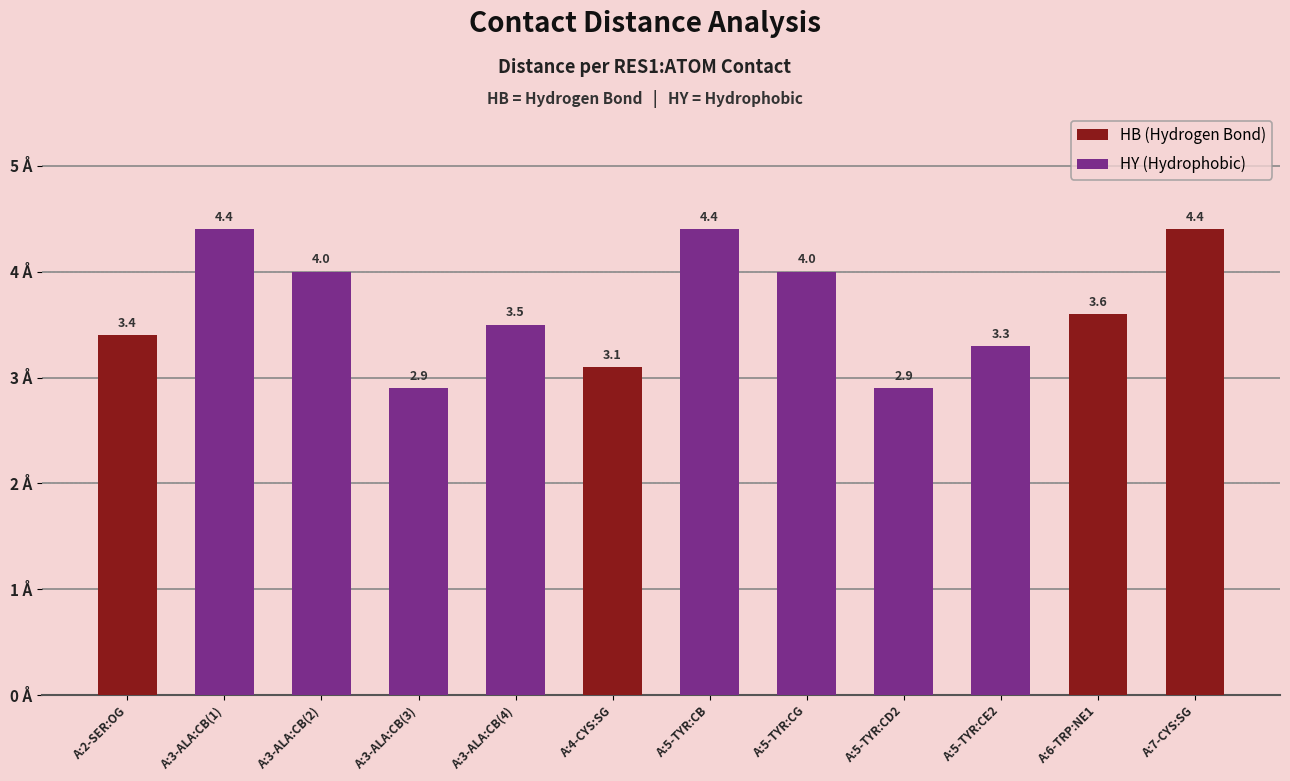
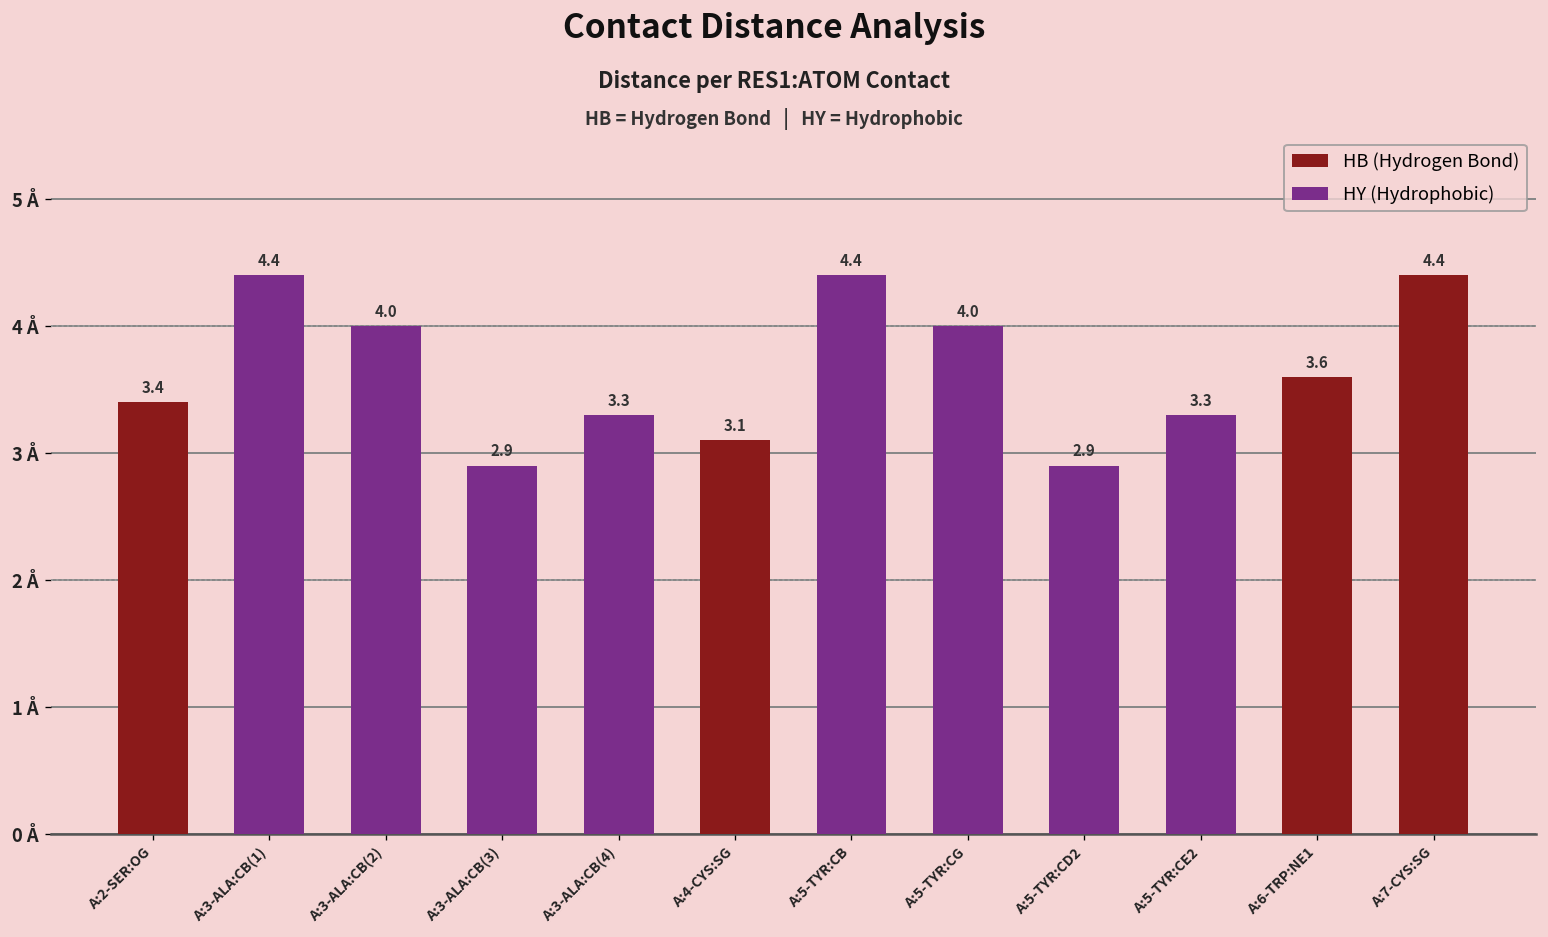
  {
    "A:2-SER:OG": 3.4,
    "A:3-ALA:CB(1)": 4.4,
    "A:3-ALA:CB(2)": 4.0,
    "A:3-ALA:CB(3)": 2.9,
-   "A:3-ALA:CB(4)": 3.5,
+   "A:3-ALA:CB(4)": 3.3,
    "A:4-CYS:SG": 3.1,
    "A:5-TYR:CB": 4.4,
    "A:5-TYR:CG": 4.0,
    "A:5-TYR:CD2": 2.9,
    "A:5-TYR:CE2": 3.3,
    "A:6-TRP:NE1": 3.6,
    "A:7-CYS:SG": 4.4
  }
